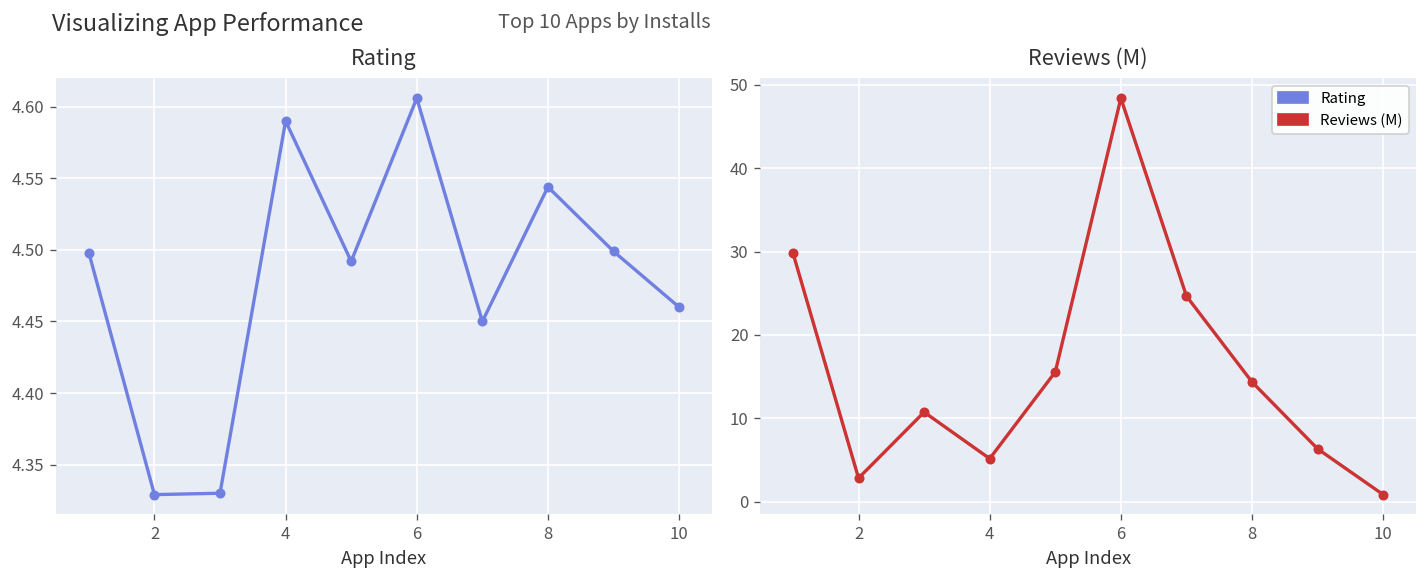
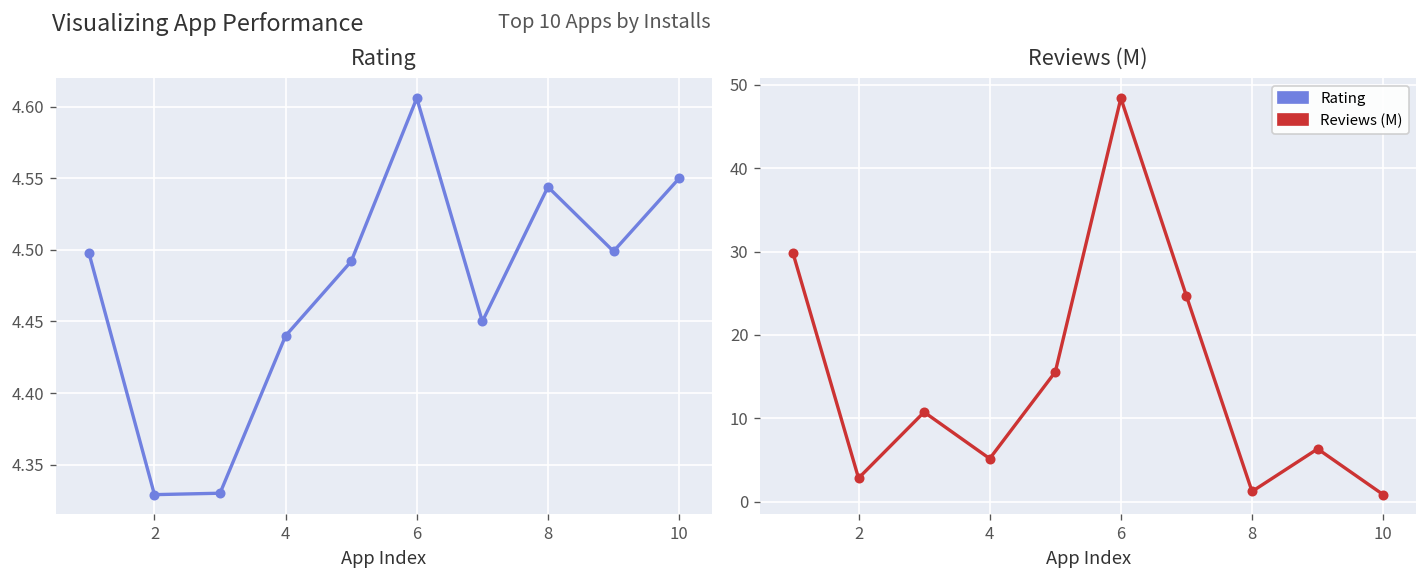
  {
    "Rating": {
      "2": 4.33,
-     "4": 4.59,
+     "4": 4.44,
      "6": 4.606,
      "8": 4.544,
-     "10": 4.46
+     "10": 4.55
    },
    "Reviews (M)": {
      "2": 3,
      "4": 5,
      "6": 48,
-     "8": 14,
+     "8": 1,
      "10": 1
    }
  }
